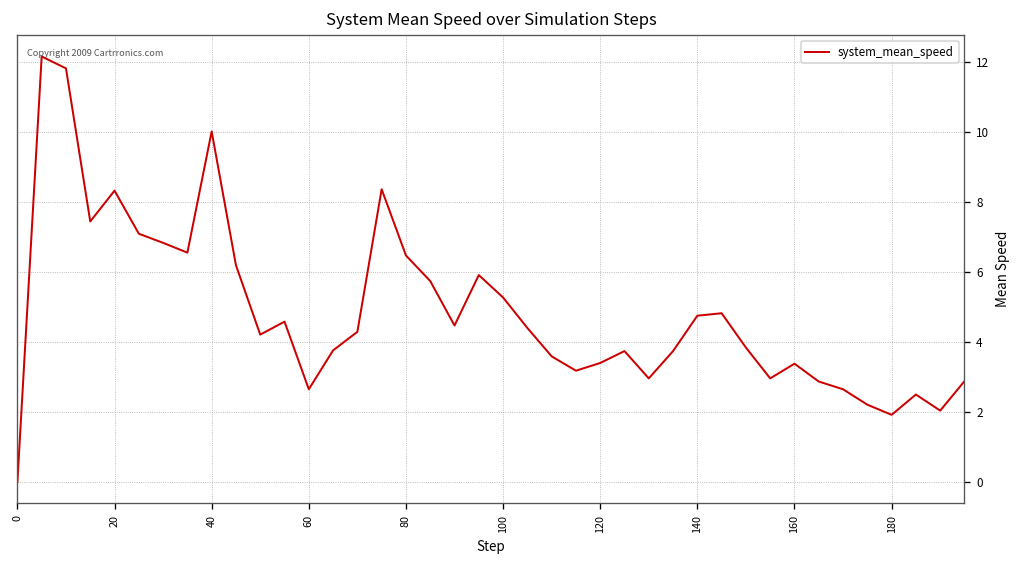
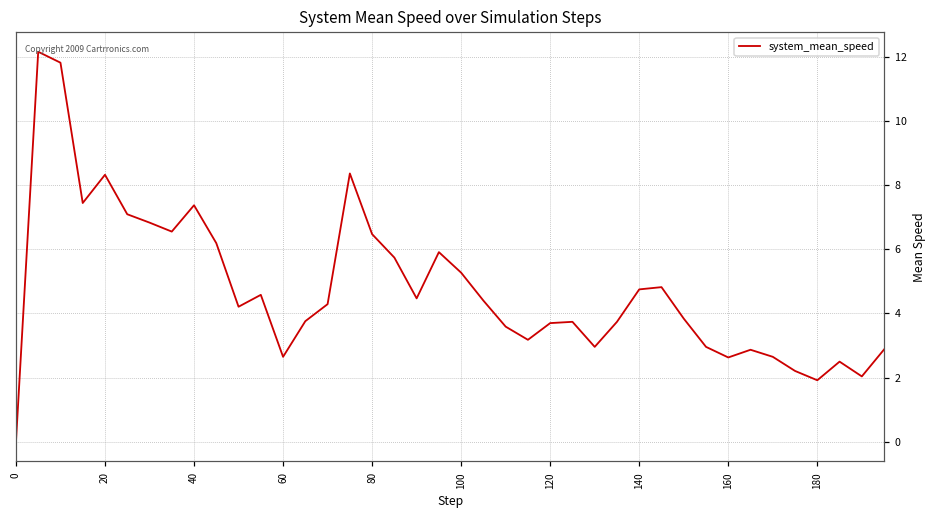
  {
    "0": 0.0,
    "20": 8.3,
-   "40": 10.0,
+   "40": 7.4,
    "60": 2.7,
    "80": 6.5,
    "100": 5.3,
-   "120": 3.4,
+   "120": 3.7,
    "140": 4.8,
-   "160": 3.4,
+   "160": 2.6,
    "180": 1.9
  }
